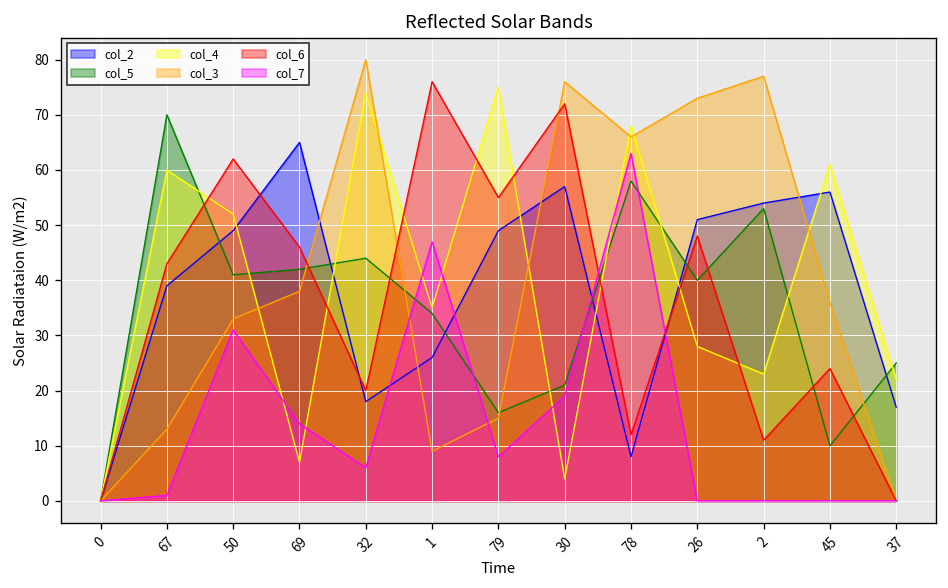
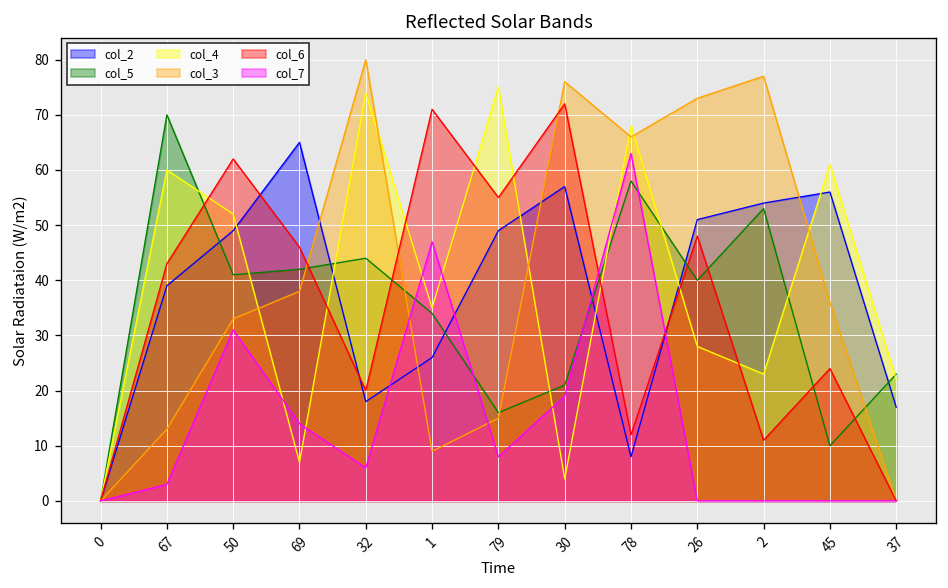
  {
    "col_2": {
      "67": 39,
      "50": 49,
      "69": 65,
      "32": 18,
      "1": 26,
      "79": 49,
      "30": 57,
      "78": 8,
      "26": 51,
      "2": 54,
      "45": 56,
      "37": 17
    },
    "col_5": {
      "67": 70,
      "50": 41,
      "69": 42,
      "32": 44,
      "1": 34,
      "79": 16,
      "30": 21,
      "78": 58,
      "26": 40,
      "2": 53,
      "45": 10,
-     "37": 25
+     "37": 23
    },
    "col_6": {
      "67": 43,
      "50": 62,
      "69": 46,
      "32": 20,
-     "1": 76,
+     "1": 71,
      "79": 55,
      "30": 72,
      "78": 12,
      "26": 48,
      "2": 11,
      "45": 24
    },
    "col_7": {
-     "67": 1,
+     "67": 3,
      "50": 31,
      "69": 14,
      "32": 6,
      "1": 47,
      "79": 8,
      "30": 19,
      "78": 63,
      "26": 0,
      "2": 0,
      "45": 0
    }
  }
